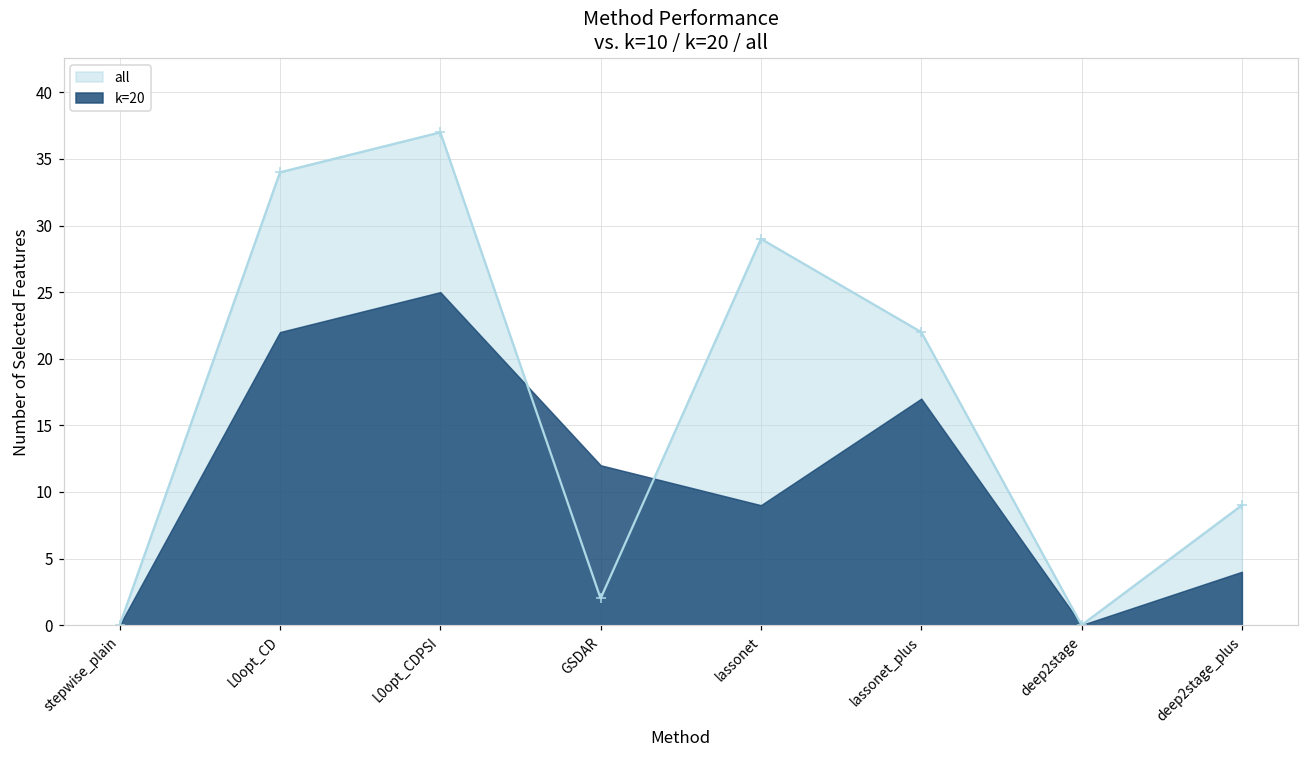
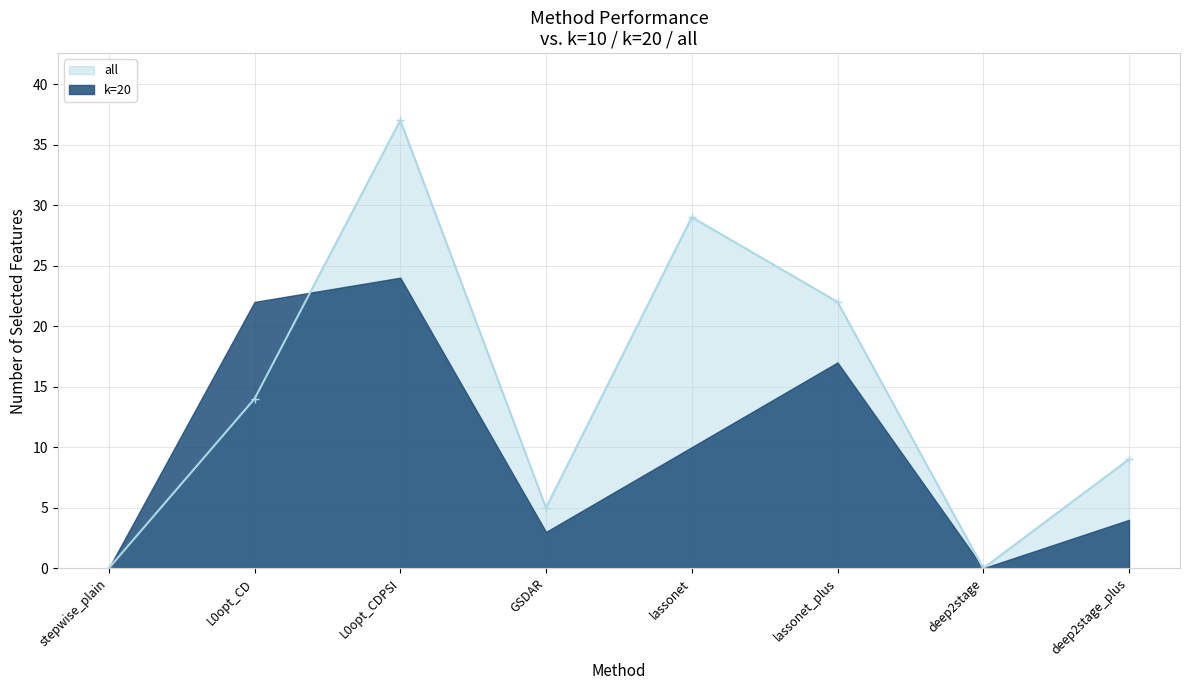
  {
    "all": {
-     "L0opt_CD": 34,
+     "L0opt_CD": 14,
      "L0opt_CDPSI": 37,
-     "GSDAR": 2,
+     "GSDAR": 5,
      "lassonet": 29,
      "lassonet_plus": 22,
      "deep2stage_plus": 9
    },
    "k=20": {
      "L0opt_CD": 22,
-     "L0opt_CDPSI": 25,
-     "GSDAR": 12,
-     "lassonet": 9,
+     "L0opt_CDPSI": 24,
+     "GSDAR": 3,
+     "lassonet": 10,
      "lassonet_plus": 17,
      "deep2stage_plus": 4
    }
  }
